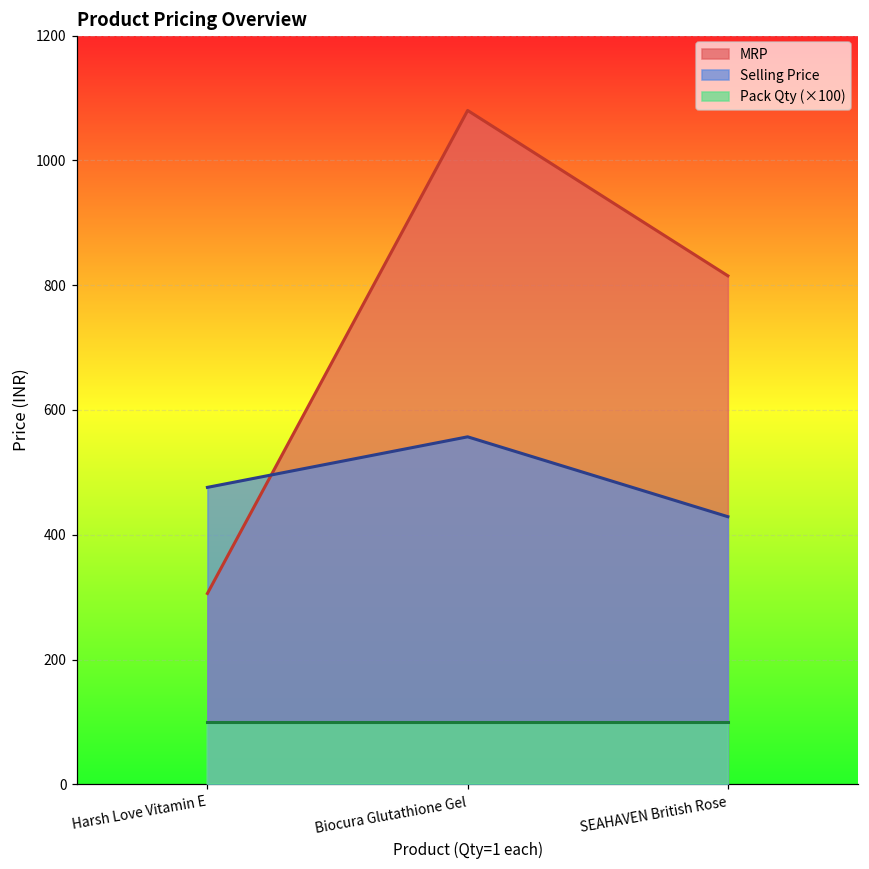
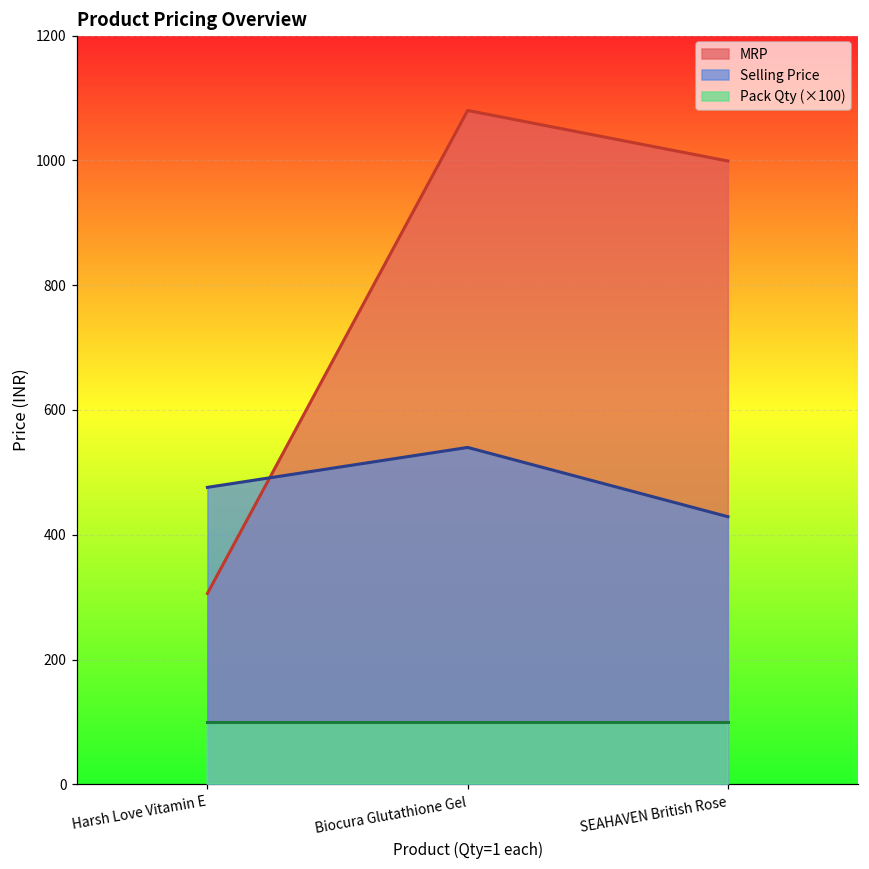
  {
    "MRP": {
      "Harsh Love Vitamin E": 310,
      "Biocura Glutathione Gel": 1080,
-     "SEAHAVEN British Rose": 820
+     "SEAHAVEN British Rose": 1000
    },
    "Selling Price": {
      "Harsh Love Vitamin E": 480,
-     "Biocura Glutathione Gel": 560,
+     "Biocura Glutathione Gel": 540,
      "SEAHAVEN British Rose": 430
    },
    "Pack Qty (×100)": {
      "Harsh Love Vitamin E": 100,
      "Biocura Glutathione Gel": 100,
      "SEAHAVEN British Rose": 100
    }
  }
